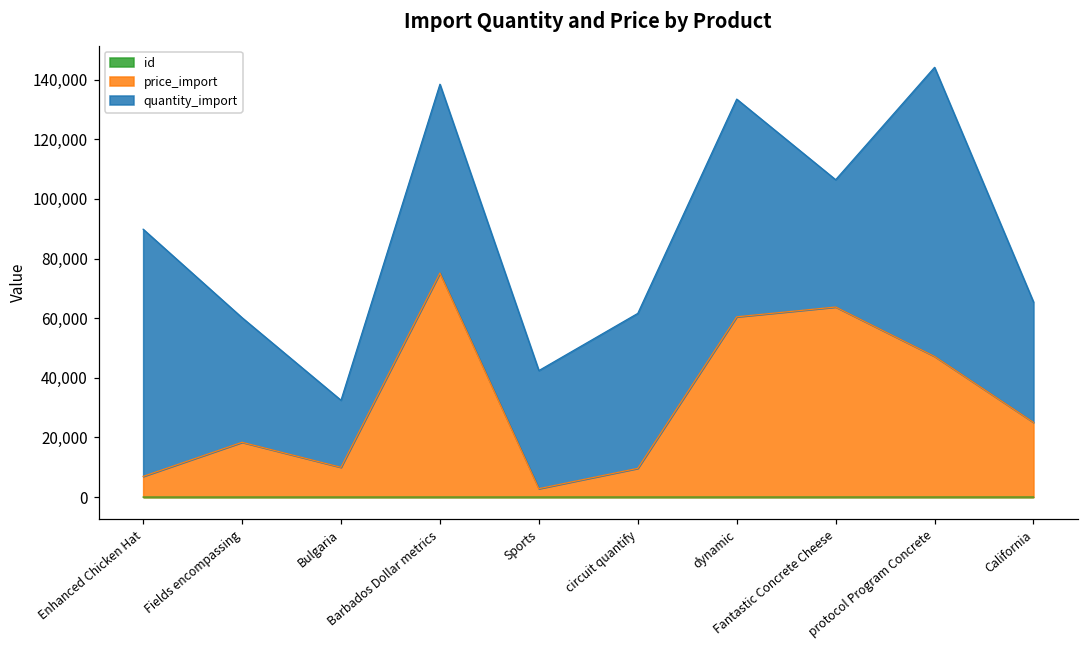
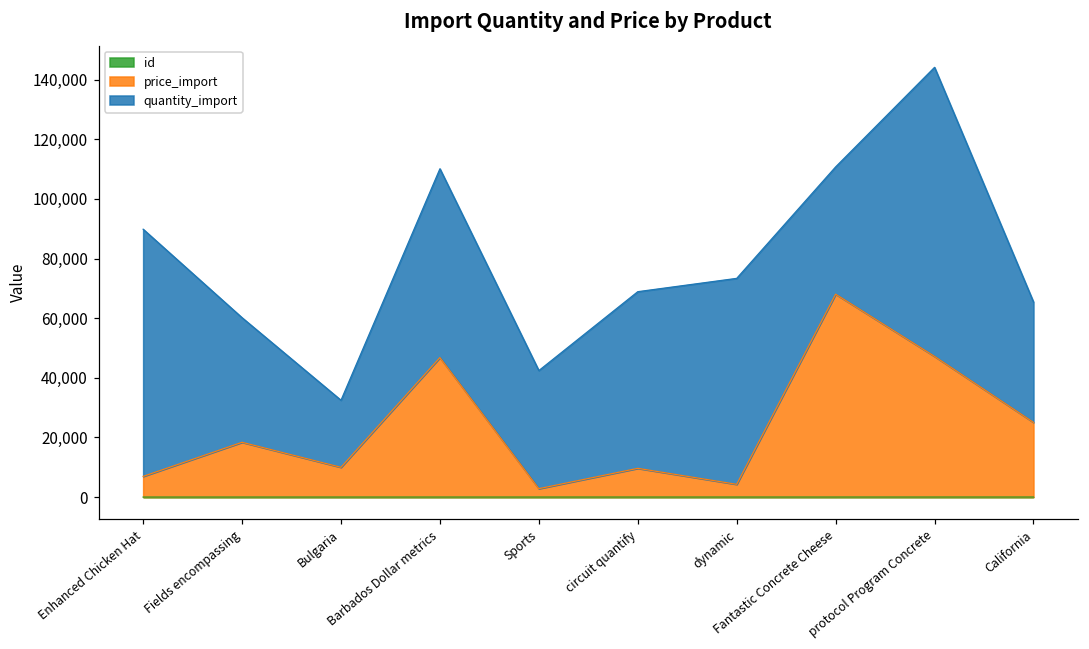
  {
    "id": {
      "Enhanced Chicken Hat": "0",
      "Fields encompassing": "0",
      "Bulgaria": "0",
      "Barbados Dollar metrics": "0",
      "Sports": "0",
      "circuit quantify": "0",
      "dynamic": "0",
      "Fantastic Concrete Cheese": "0",
      "protocol Program Concrete": "0",
      "California": "0"
    },
    "price_import": {
      "Enhanced Chicken Hat": "7,000",
      "Fields encompassing": "18,000",
      "Bulgaria": "10,000",
-     "Barbados Dollar metrics": "75,000",
+     "Barbados Dollar metrics": "47,000",
      "Sports": "3,000",
      "circuit quantify": "10,000",
-     "dynamic": "60,000",
-     "Fantastic Concrete Cheese": "64,000",
+     "dynamic": "4,000",
+     "Fantastic Concrete Cheese": "68,000",
      "protocol Program Concrete": "47,000",
      "California": "25,000"
    },
    "quantity_import": {
      "Enhanced Chicken Hat": "83,000",
      "Fields encompassing": "42,000",
      "Bulgaria": "22,000",
      "Barbados Dollar metrics": "63,000",
      "Sports": "40,000",
-     "circuit quantify": "52,000",
-     "dynamic": "73,000",
+     "circuit quantify": "59,000",
+     "dynamic": "69,000",
      "Fantastic Concrete Cheese": "43,000",
      "protocol Program Concrete": "97,000",
      "California": "40,000"
    }
  }
